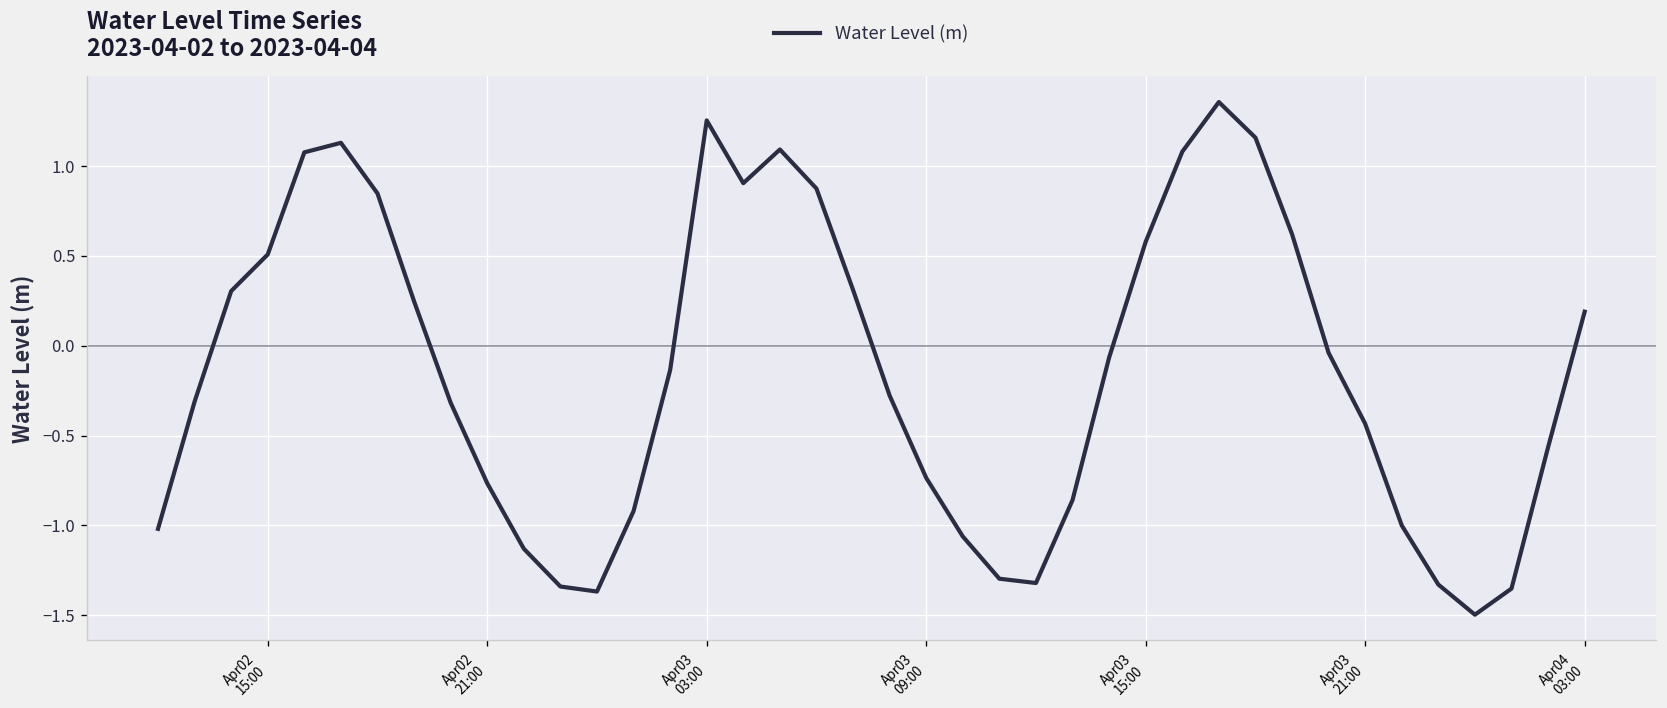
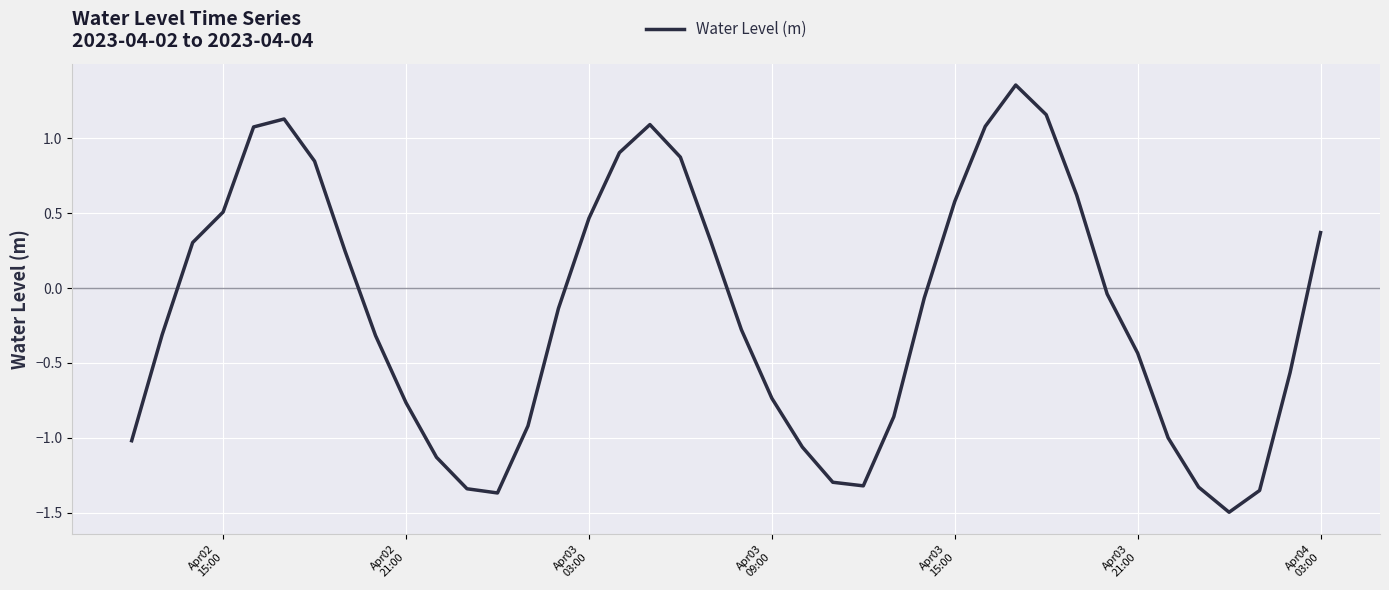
  {
    "Apr02 15:00": 0.51,
    "Apr02 21:00": -0.77,
-   "Apr03 03:00": 1.25,
+   "Apr03 03:00": 0.47,
    "Apr03 09:00": -0.74,
    "Apr03 15:00": 0.58,
    "Apr03 21:00": -0.43,
-   "Apr04 03:00": 0.19
+   "Apr04 03:00": 0.37
  }
